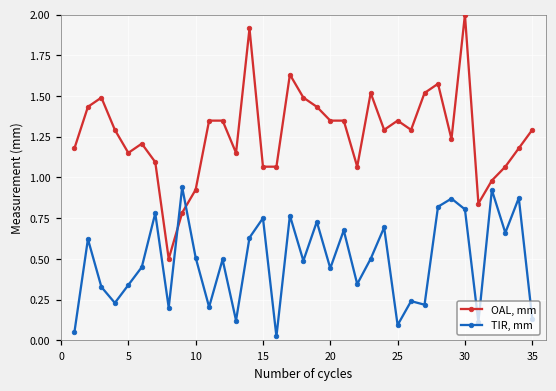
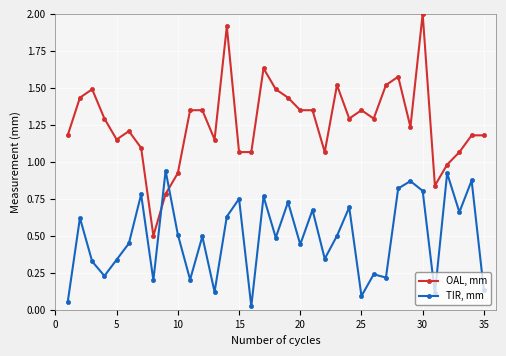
  {
    "OAL, mm": {
      "5": 1.15,
      "10": 0.92,
      "15": 1.07,
      "20": 1.35,
      "25": 1.35,
      "30": 2.00,
-     "35": 1.29
+     "35": 1.18
    },
    "TIR, mm": {
      "5": 0.34,
      "10": 0.51,
      "15": 0.75,
      "20": 0.44,
      "25": 0.09,
      "30": 0.80
    }
  }
